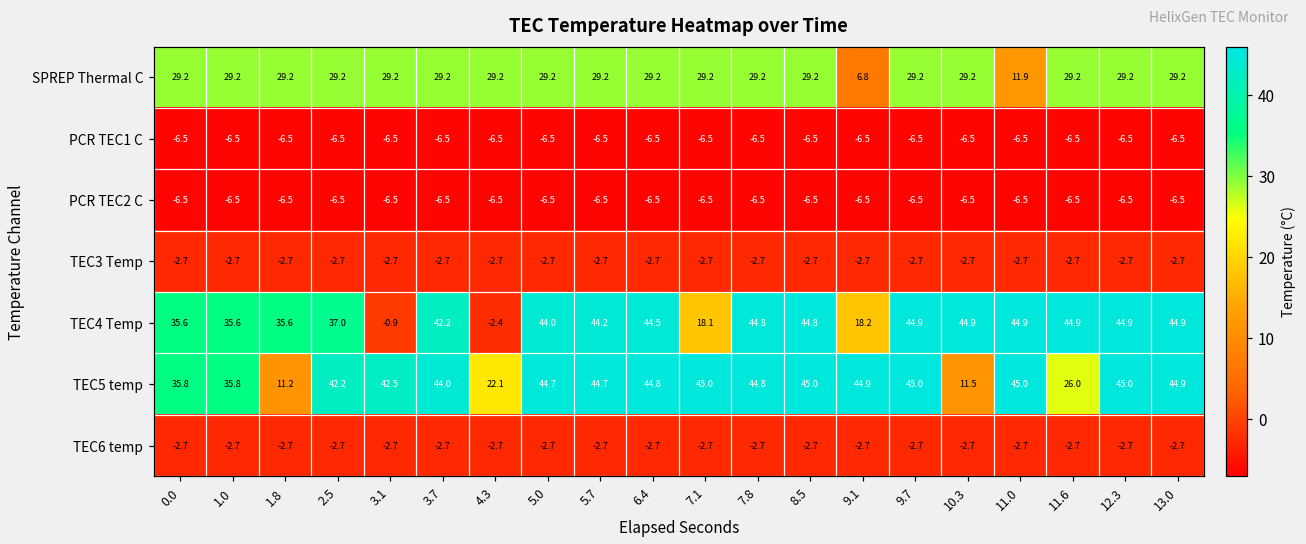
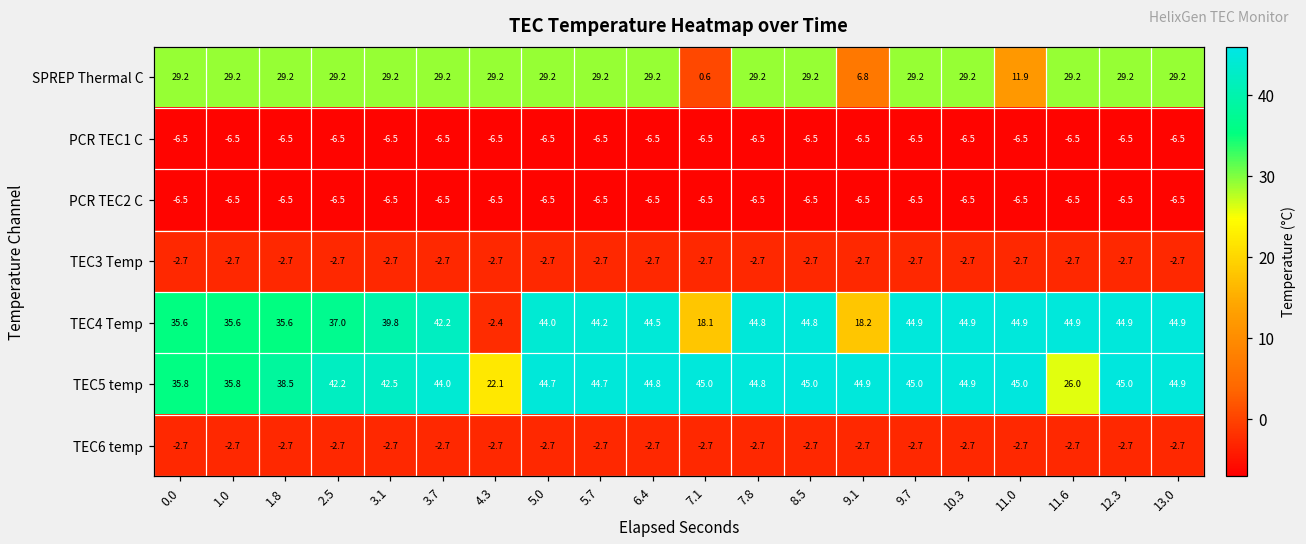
  {
    "SPREP Thermal C": {
      "0.0": 29.2,
      "1.0": 29.2,
      "1.8": 29.2,
      "2.5": 29.2,
      "3.1": 29.2,
      "3.7": 29.2,
      "4.3": 29.2,
      "5.0": 29.2,
      "5.7": 29.2,
      "6.4": 29.2,
-     "7.1": 29.2,
+     "7.1": 0.6,
      "7.8": 29.2,
      "8.5": 29.2,
      "9.1": 6.8,
      "9.7": 29.2,
      "10.3": 29.2,
      "11.0": 11.9,
      "11.6": 29.2,
      "12.3": 29.2,
      "13.0": 29.2
    },
    "PCR TEC1 C": {
      "0.0": -6.5,
      "1.0": -6.5,
      "1.8": -6.5,
      "2.5": -6.5,
      "3.1": -6.5,
      "3.7": -6.5,
      "4.3": -6.5,
      "5.0": -6.5,
      "5.7": -6.5,
      "6.4": -6.5,
      "7.1": -6.5,
      "7.8": -6.5,
      "8.5": -6.5,
      "9.1": -6.5,
      "9.7": -6.5,
      "10.3": -6.5,
      "11.0": -6.5,
      "11.6": -6.5,
      "12.3": -6.5,
      "13.0": -6.5
    },
    "PCR TEC2 C": {
      "0.0": -6.5,
      "1.0": -6.5,
      "1.8": -6.5,
      "2.5": -6.5,
      "3.1": -6.5,
      "3.7": -6.5,
      "4.3": -6.5,
      "5.0": -6.5,
      "5.7": -6.5,
      "6.4": -6.5,
      "7.1": -6.5,
      "7.8": -6.5,
      "8.5": -6.5,
      "9.1": -6.5,
      "9.7": -6.5,
      "10.3": -6.5,
      "11.0": -6.5,
      "11.6": -6.5,
      "12.3": -6.5,
      "13.0": -6.5
    },
    "TEC3 Temp": {
      "0.0": -2.7,
      "1.0": -2.7,
      "1.8": -2.7,
      "2.5": -2.7,
      "3.1": -2.7,
      "3.7": -2.7,
      "4.3": -2.7,
      "5.0": -2.7,
      "5.7": -2.7,
      "6.4": -2.7,
      "7.1": -2.7,
      "7.8": -2.7,
      "8.5": -2.7,
      "9.1": -2.7,
      "9.7": -2.7,
      "10.3": -2.7,
      "11.0": -2.7,
      "11.6": -2.7,
      "12.3": -2.7,
      "13.0": -2.7
    },
    "TEC4 Temp": {
      "0.0": 35.6,
      "1.0": 35.6,
      "1.8": 35.6,
      "2.5": 37.0,
-     "3.1": -0.9,
+     "3.1": 39.8,
      "3.7": 42.2,
      "4.3": -2.4,
      "5.0": 44.0,
      "5.7": 44.2,
      "6.4": 44.5,
      "7.1": 18.1,
      "7.8": 44.8,
      "8.5": 44.8,
      "9.1": 18.2,
      "9.7": 44.9,
      "10.3": 44.9,
      "11.0": 44.9,
      "11.6": 44.9,
      "12.3": 44.9,
      "13.0": 44.9
    },
    "TEC5 temp": {
      "0.0": 35.8,
      "1.0": 35.8,
-     "1.8": 11.2,
+     "1.8": 38.5,
      "2.5": 42.2,
      "3.1": 42.5,
      "3.7": 44.0,
      "4.3": 22.1,
      "5.0": 44.7,
      "5.7": 44.7,
      "6.4": 44.8,
      "7.1": 45.0,
      "7.8": 44.8,
      "8.5": 45.0,
      "9.1": 44.9,
      "9.7": 45.0,
-     "10.3": 11.5,
+     "10.3": 44.9,
      "11.0": 45.0,
      "11.6": 26.0,
      "12.3": 45.0,
      "13.0": 44.9
    },
    "TEC6 temp": {
      "0.0": -2.7,
      "1.0": -2.7,
      "1.8": -2.7,
      "2.5": -2.7,
      "3.1": -2.7,
      "3.7": -2.7,
      "4.3": -2.7,
      "5.0": -2.7,
      "5.7": -2.7,
      "6.4": -2.7,
      "7.1": -2.7,
      "7.8": -2.7,
      "8.5": -2.7,
      "9.1": -2.7,
      "9.7": -2.7,
      "10.3": -2.7,
      "11.0": -2.7,
      "11.6": -2.7,
      "12.3": -2.7,
      "13.0": -2.7
    }
  }
